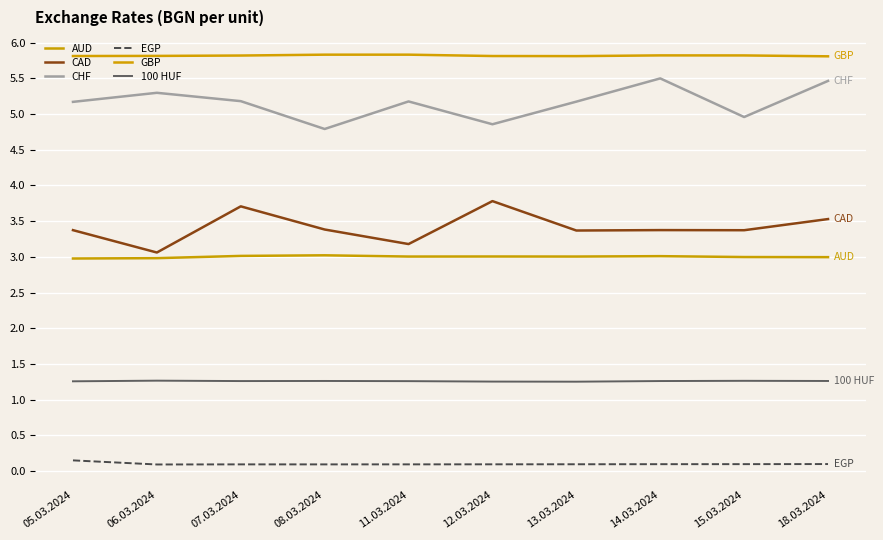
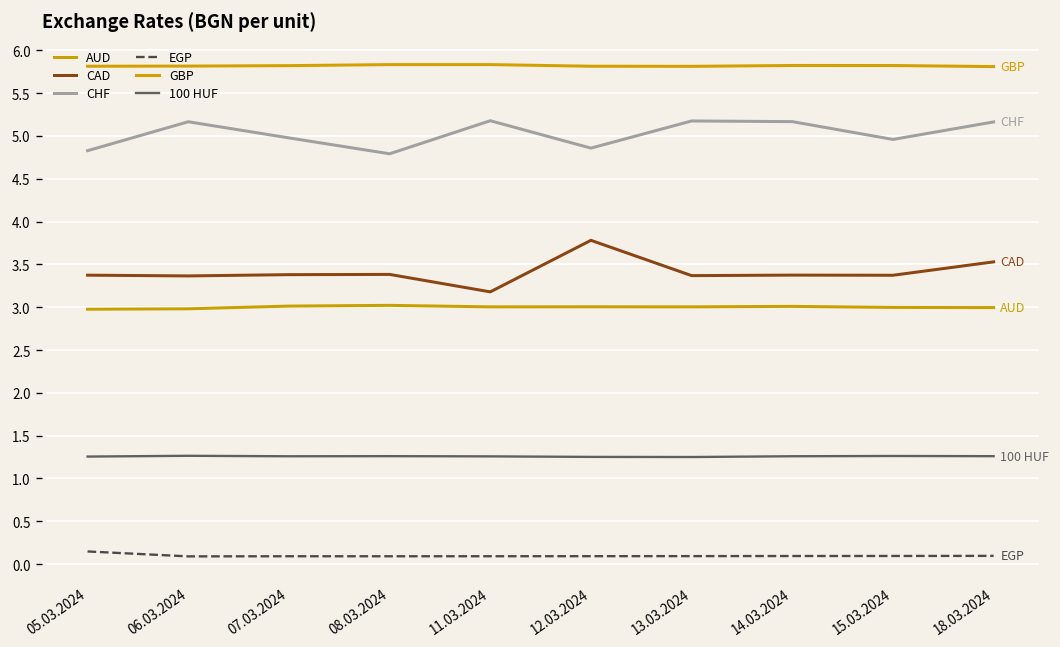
  {
    "CAD": {
      "05.03.2024": 3.4,
-     "06.03.2024": 3.1,
-     "07.03.2024": 3.7,
+     "06.03.2024": 3.4,
+     "07.03.2024": 3.4,
      "08.03.2024": 3.4,
      "11.03.2024": 3.2,
      "12.03.2024": 3.8,
      "13.03.2024": 3.4,
      "14.03.2024": 3.4,
      "15.03.2024": 3.4,
      "18.03.2024": 3.5
    },
    "CHF": {
-     "05.03.2024": 5.2,
-     "06.03.2024": 5.3,
-     "07.03.2024": 5.2,
+     "05.03.2024": 4.8,
+     "06.03.2024": 5.2,
+     "07.03.2024": 5.0,
      "08.03.2024": 4.8,
      "11.03.2024": 5.2,
      "12.03.2024": 4.9,
      "13.03.2024": 5.2,
-     "14.03.2024": 5.5,
+     "14.03.2024": 5.2,
      "15.03.2024": 5.0,
-     "18.03.2024": 5.5
+     "18.03.2024": 5.2
    }
  }
